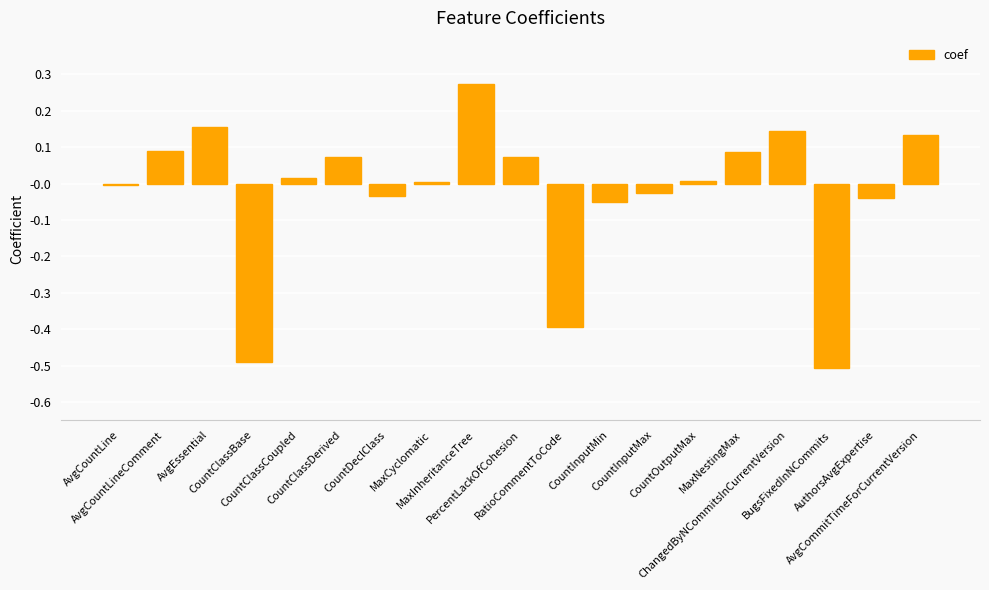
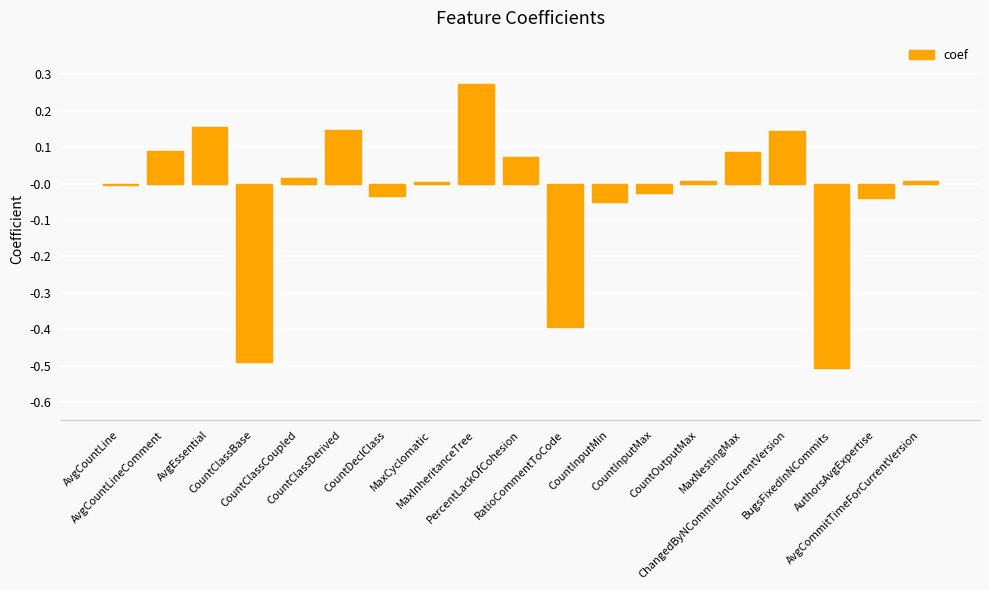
  {
    "AvgCountLineComment": 0.09,
    "AvgEssential": 0.15,
    "CountClassBase": -0.49,
    "CountClassCoupled": 0.02,
-   "CountClassDerived": 0.07,
+   "CountClassDerived": 0.15,
    "CountDeclClass": -0.03,
    "MaxInheritanceTree": 0.27,
    "PercentLackOfCohesion": 0.07,
    "RatioCommentToCode": -0.39,
    "CountInputMin": -0.05,
    "CountInputMax": -0.02,
    "MaxNestingMax": 0.09,
    "ChangedByNCommitsInCurrentVersion": 0.15,
    "BugsFixedInNCommits": -0.51,
    "AuthorsAvgExpertise": -0.04,
-   "AvgCommitTimeForCurrentVersion": 0.13
+   "AvgCommitTimeForCurrentVersion": 0.01
  }
